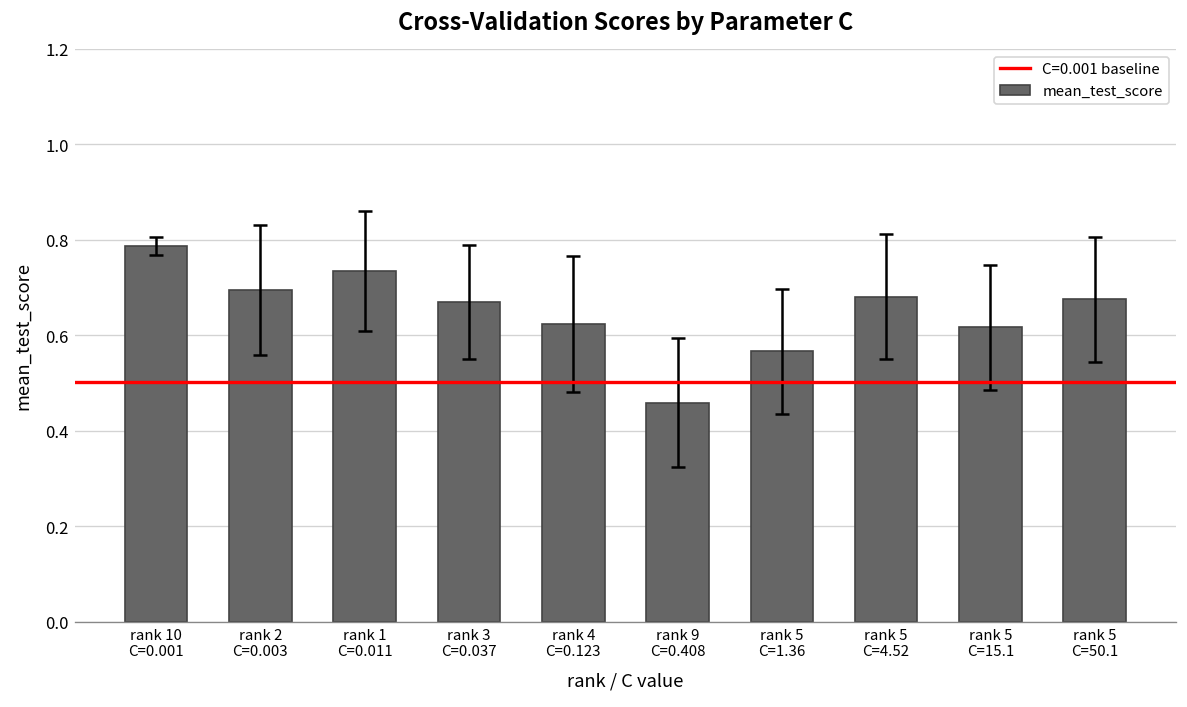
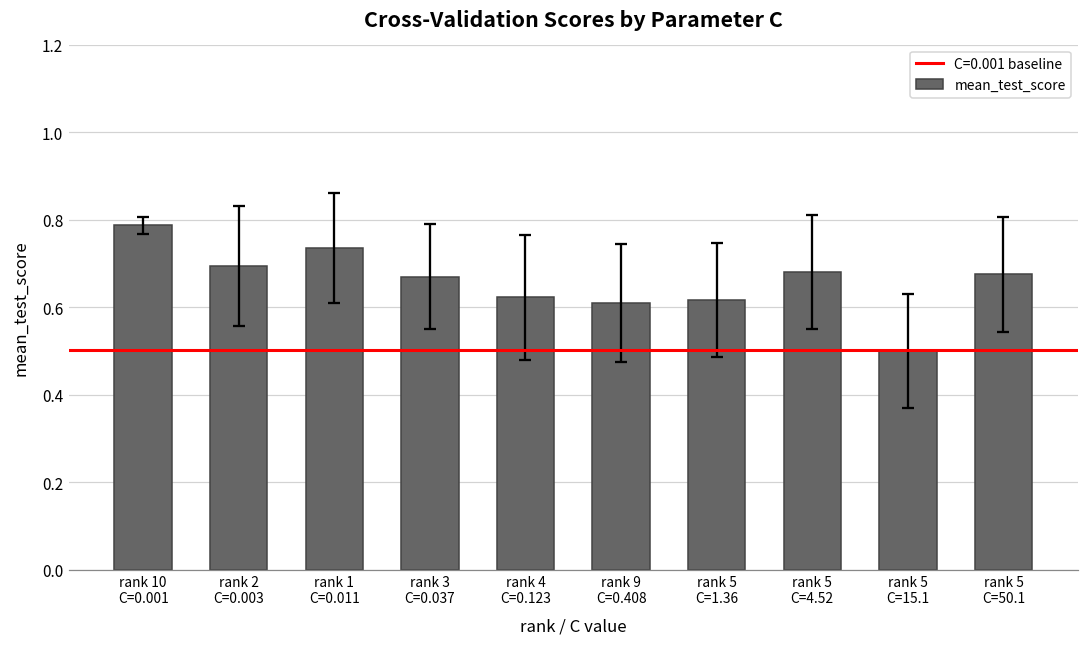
  {
    "mean_test_score": {
      "rank 10 C=0.001": 0.79,
      "rank 2 C=0.003": 0.69,
      "rank 1 C=0.011": 0.73,
      "rank 3 C=0.037": 0.67,
      "rank 4 C=0.123": 0.62,
-     "rank 9 C=0.408": 0.46,
-     "rank 5 C=1.36": 0.57,
+     "rank 9 C=0.408": 0.61,
+     "rank 5 C=1.36": 0.62,
      "rank 5 C=4.52": 0.68,
-     "rank 5 C=15.1": 0.62,
+     "rank 5 C=15.1": 0.50,
      "rank 5 C=50.1": 0.68
    }
  }
